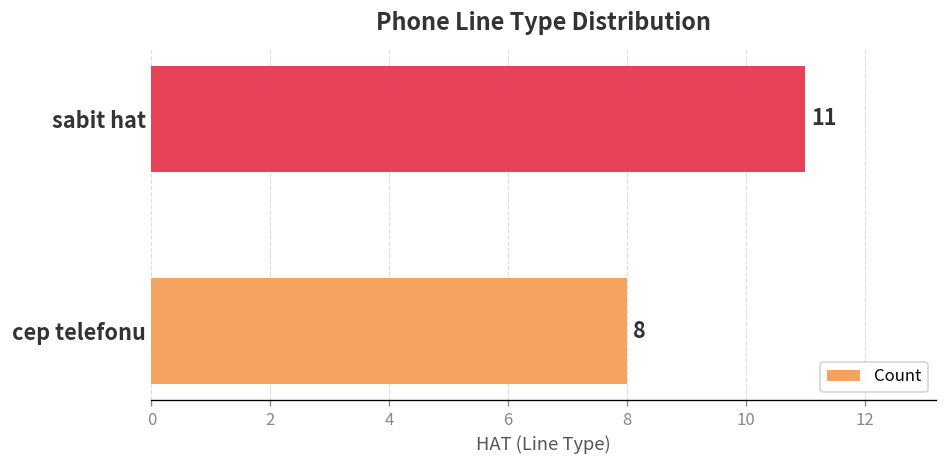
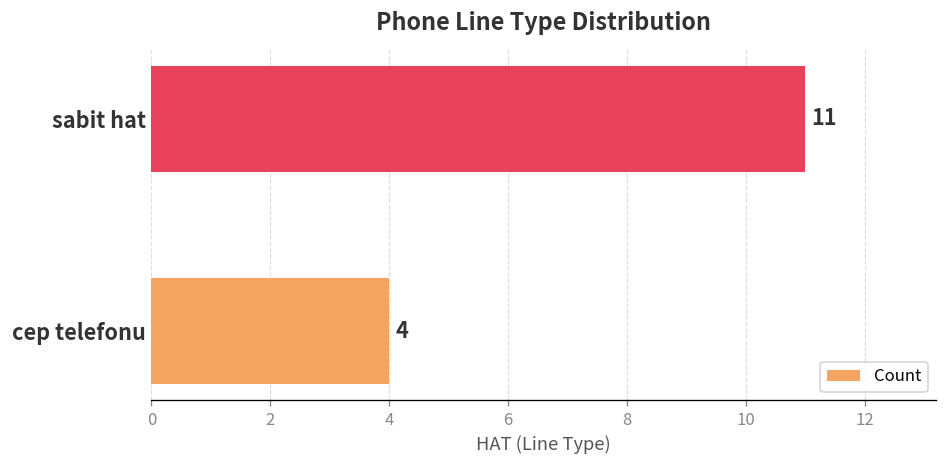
  {
    "sabit hat": 11,
-   "cep telefonu": 8
+   "cep telefonu": 4
  }
